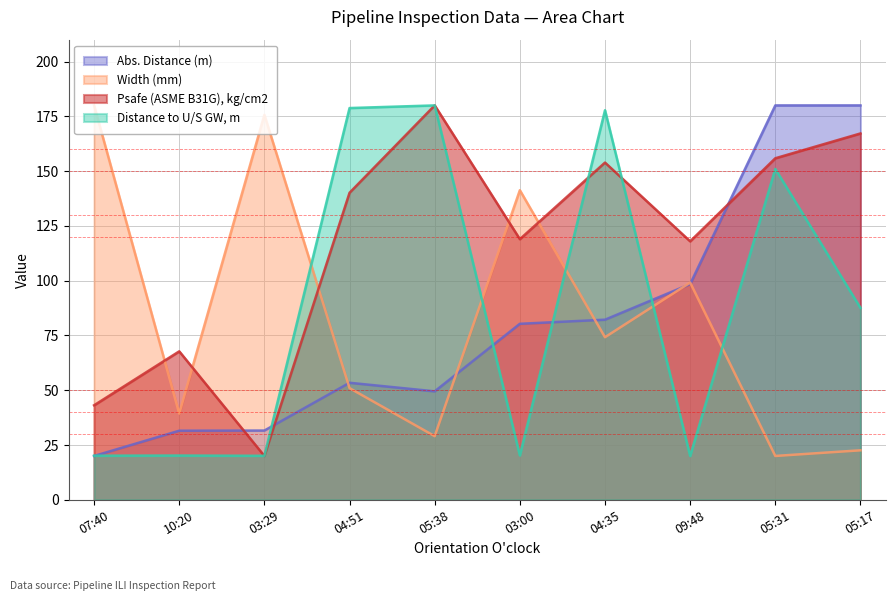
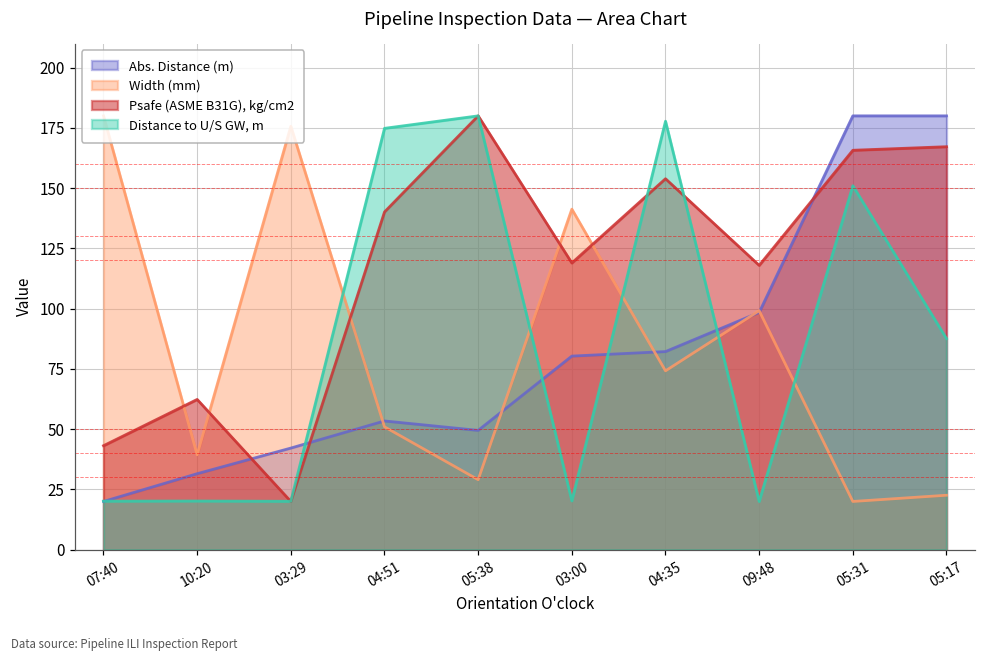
  {
    "Abs. Distance (m)": {
      "10:20": 32,
-     "03:29": 32,
+     "03:29": 42,
      "04:51": 53,
      "05:38": 49,
      "03:00": 80,
      "04:35": 82,
      "05:31": 180,
      "05:17": 180
    },
    "Width (mm)": {
      "10:20": 39,
      "04:51": 51,
      "05:38": 29,
      "03:00": 141,
      "04:35": 74,
      "05:31": 20,
      "05:17": 23
    },
    "Psafe (ASME B31G), kg/cm2": {
      "07:40": 43,
-     "10:20": 68,
+     "10:20": 62,
      "04:51": 140,
      "03:00": 119,
      "04:35": 154,
      "09:48": 118,
-     "05:31": 156,
+     "05:31": 166,
      "05:17": 167
    },
    "Distance to U/S GW, m": {
      "10:20": 20,
-     "04:51": 179,
+     "04:51": 175,
      "03:00": 20,
      "04:35": 178,
      "09:48": 20,
      "05:31": 151,
      "05:17": 88
    }
  }
